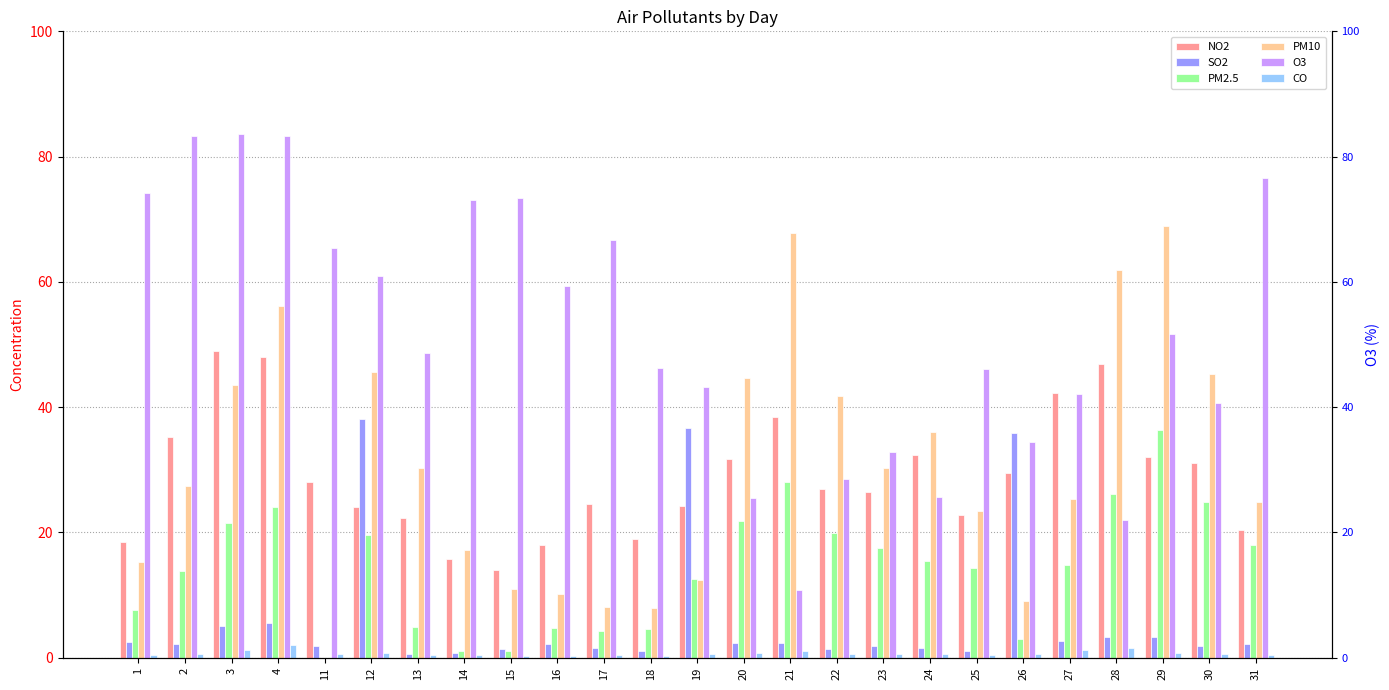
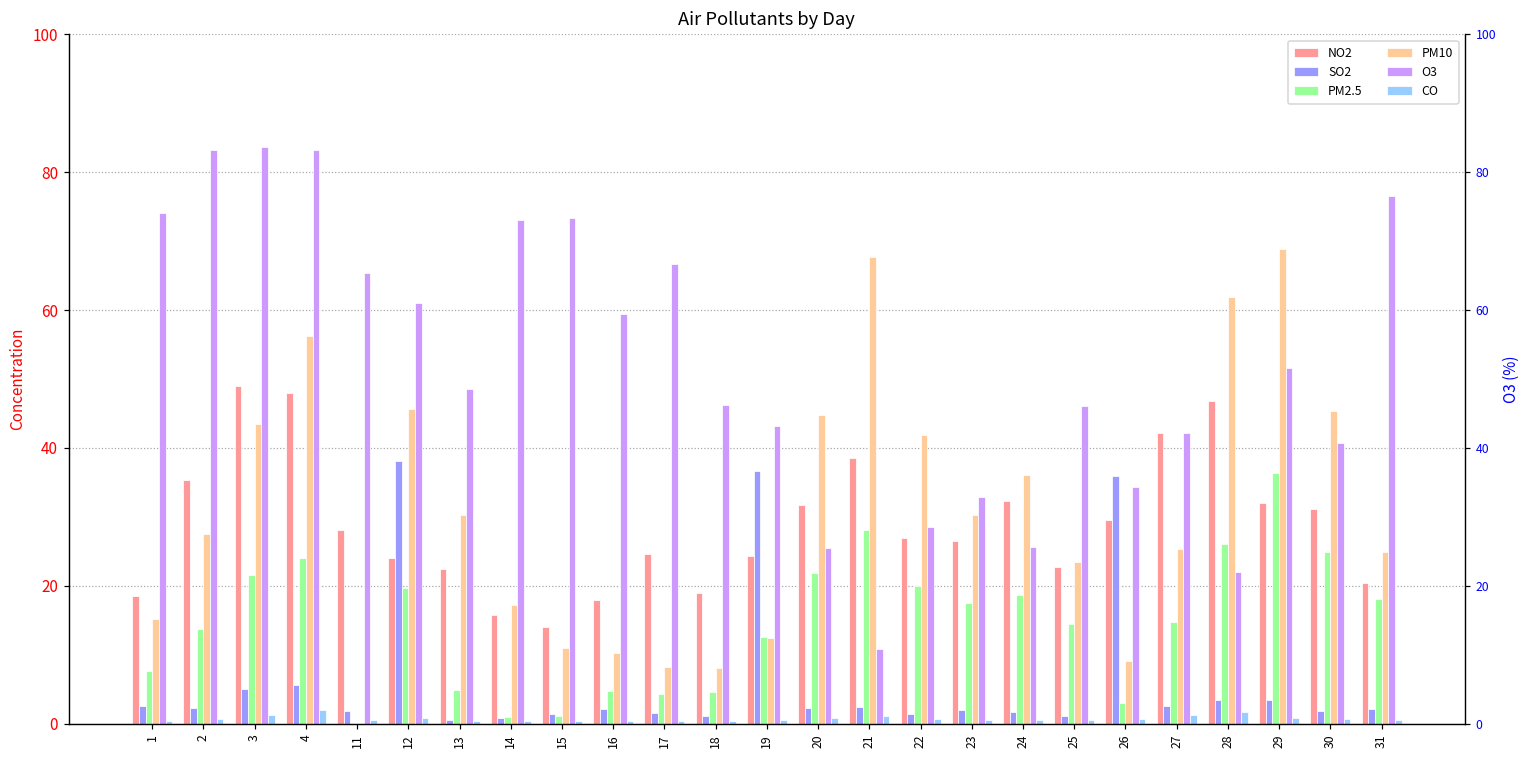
  {
    "PM2.5": {
      "1": 8,
      "2": 14,
      "3": 22,
      "4": 24,
      "11": 0,
      "12": 20,
      "13": 5,
      "14": 1,
      "15": 1,
      "16": 5,
      "17": 4,
      "18": 5,
      "19": 13,
      "20": 22,
      "21": 28,
      "22": 20,
      "23": 17,
-     "24": 15,
+     "24": 19,
      "25": 14,
      "26": 3,
      "27": 15,
      "28": 26,
      "29": 36,
      "30": 25,
      "31": 18
    }
  }
